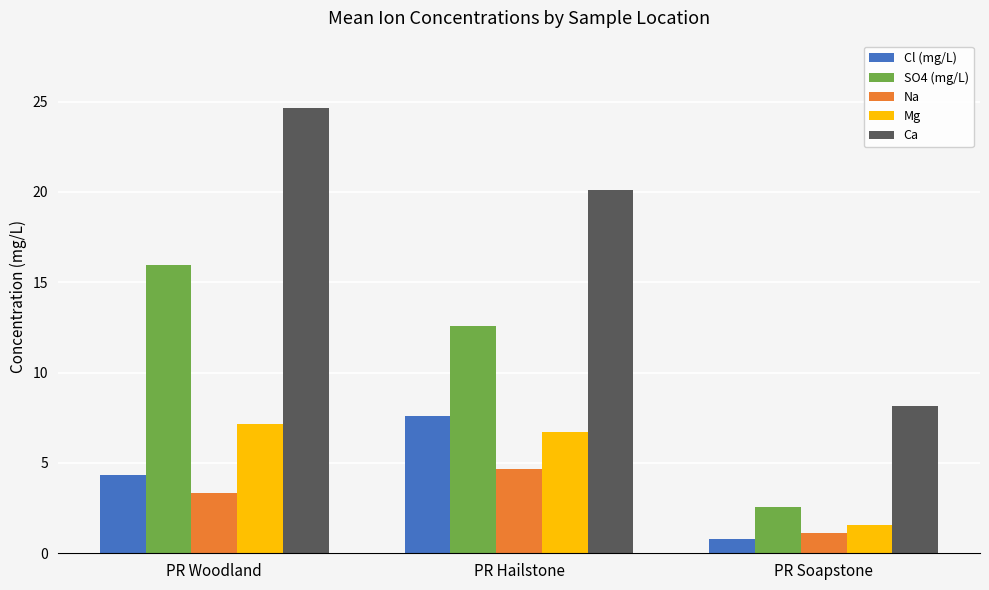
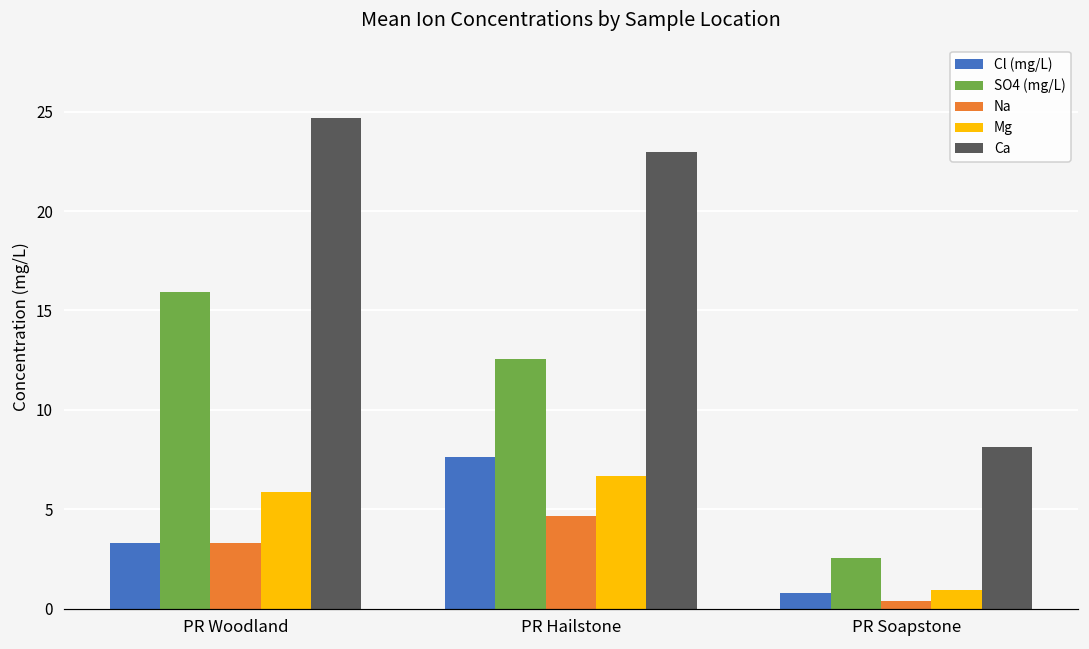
  {
    "Cl (mg/L)": {
-     "PR Woodland": 4.3,
+     "PR Woodland": 3.3,
      "PR Hailstone": 7.6,
      "PR Soapstone": 0.8
    },
    "SO4 (mg/L)": {
      "PR Woodland": 15.9,
      "PR Hailstone": 12.6,
      "PR Soapstone": 2.5
    },
    "Na": {
      "PR Woodland": 3.3,
      "PR Hailstone": 4.7,
-     "PR Soapstone": 1.1
+     "PR Soapstone": 0.4
    },
    "Mg": {
-     "PR Woodland": 7.1,
+     "PR Woodland": 5.9,
      "PR Hailstone": 6.7,
-     "PR Soapstone": 1.6
+     "PR Soapstone": 0.9
    },
    "Ca": {
      "PR Woodland": 24.7,
-     "PR Hailstone": 20.1,
+     "PR Hailstone": 23.0,
      "PR Soapstone": 8.1
    }
  }
